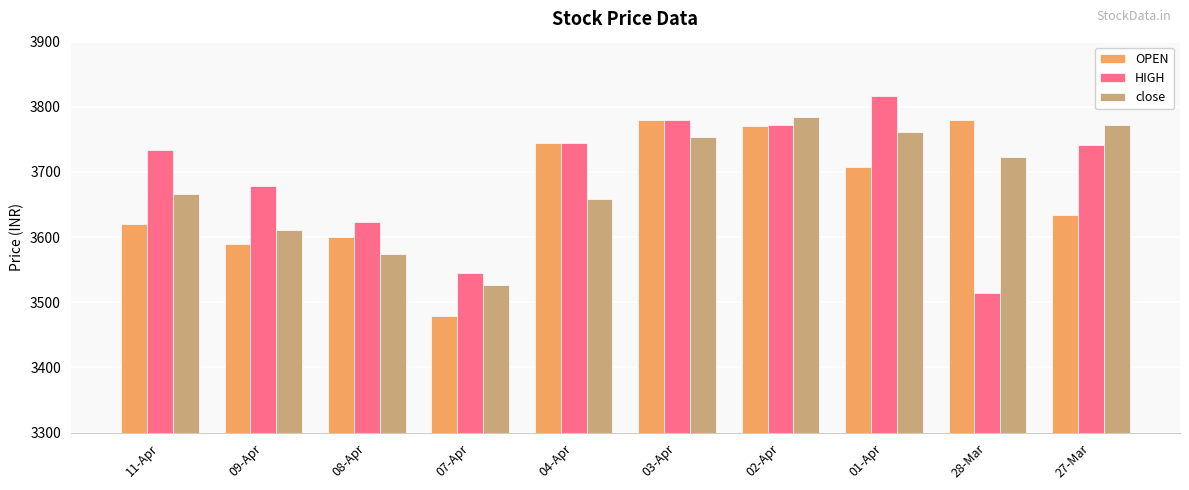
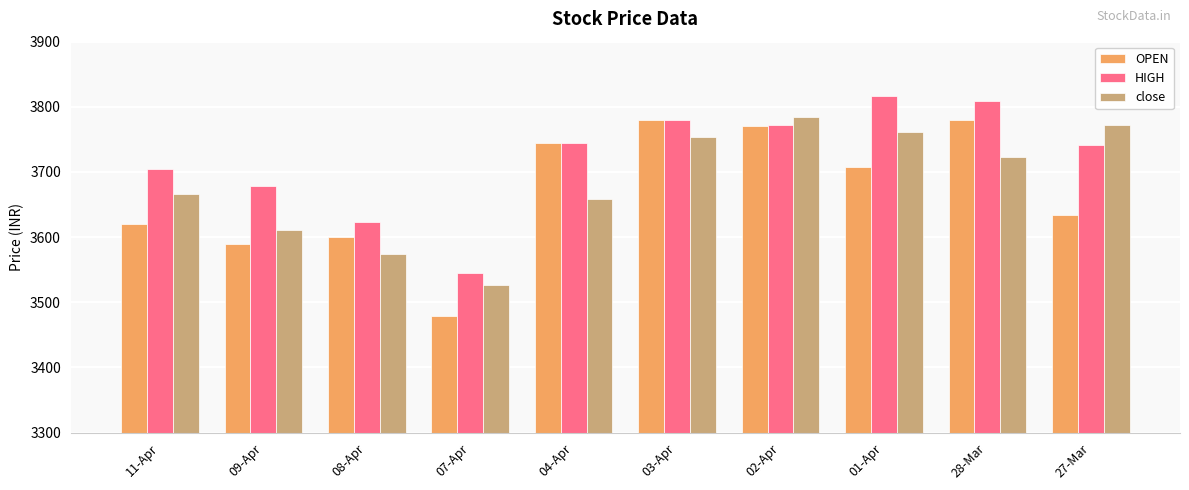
  {
    "HIGH": {
-     "11-Apr": 3730,
+     "11-Apr": 3700,
      "09-Apr": 3680,
      "08-Apr": 3620,
      "07-Apr": 3550,
      "04-Apr": 3740,
      "03-Apr": 3780,
      "02-Apr": 3770,
      "01-Apr": 3820,
-     "28-Mar": 3510,
+     "28-Mar": 3810,
      "27-Mar": 3740
    }
  }
